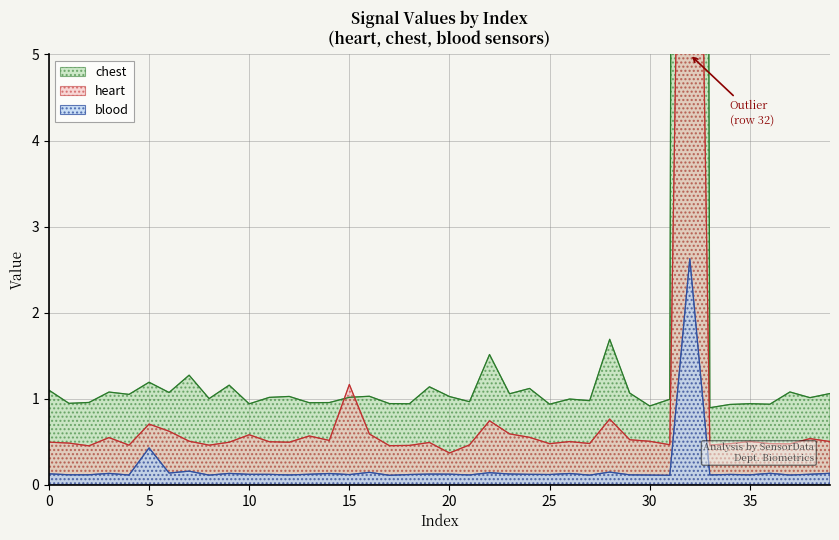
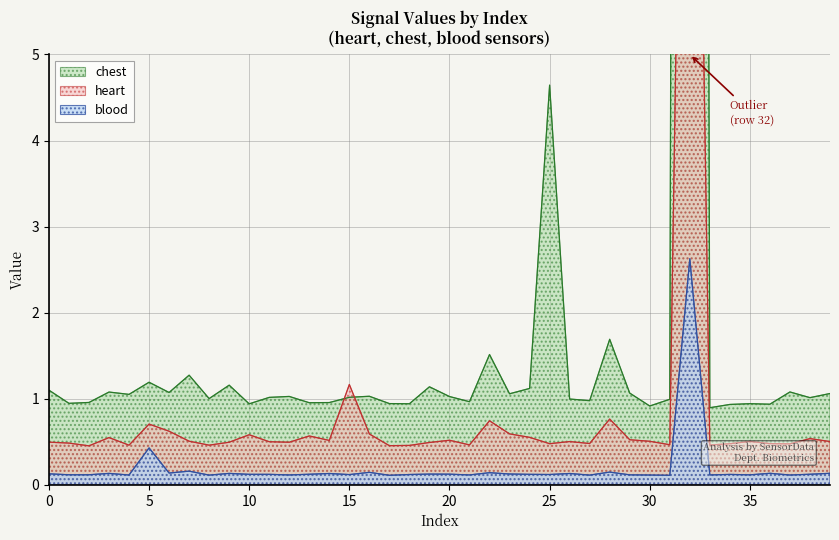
  {
    "chest": {
      "0": 1.1,
      "5": 1.2,
      "10": 0.9,
      "15": 1.0,
      "20": 1.0,
-     "25": 0.9,
+     "25": 4.6,
      "30": 0.9,
      "35": 0.9
    },
    "heart": {
      "0": 0.5,
      "5": 0.7,
      "10": 0.6,
      "15": 1.2,
-     "20": 0.4,
+     "20": 0.5,
      "25": 0.5,
      "30": 0.5
    },
    "blood": {
      "0": 0.1,
      "5": 0.4,
      "10": 0.1,
      "15": 0.1,
      "20": 0.1,
      "25": 0.1,
      "30": 0.1,
      "35": 0.1
    }
  }
